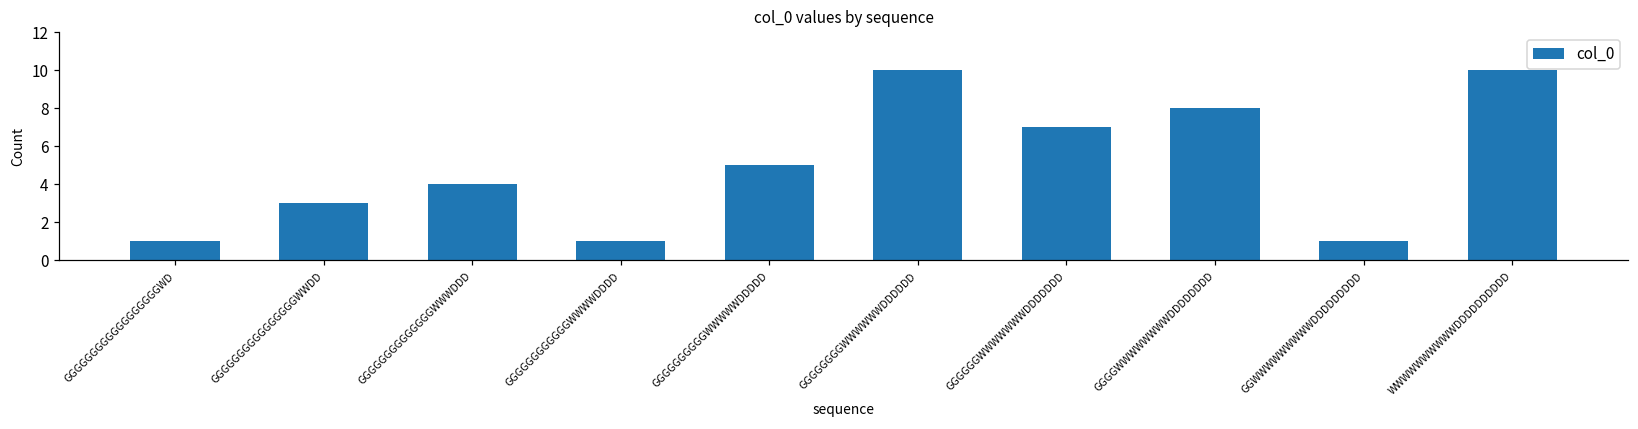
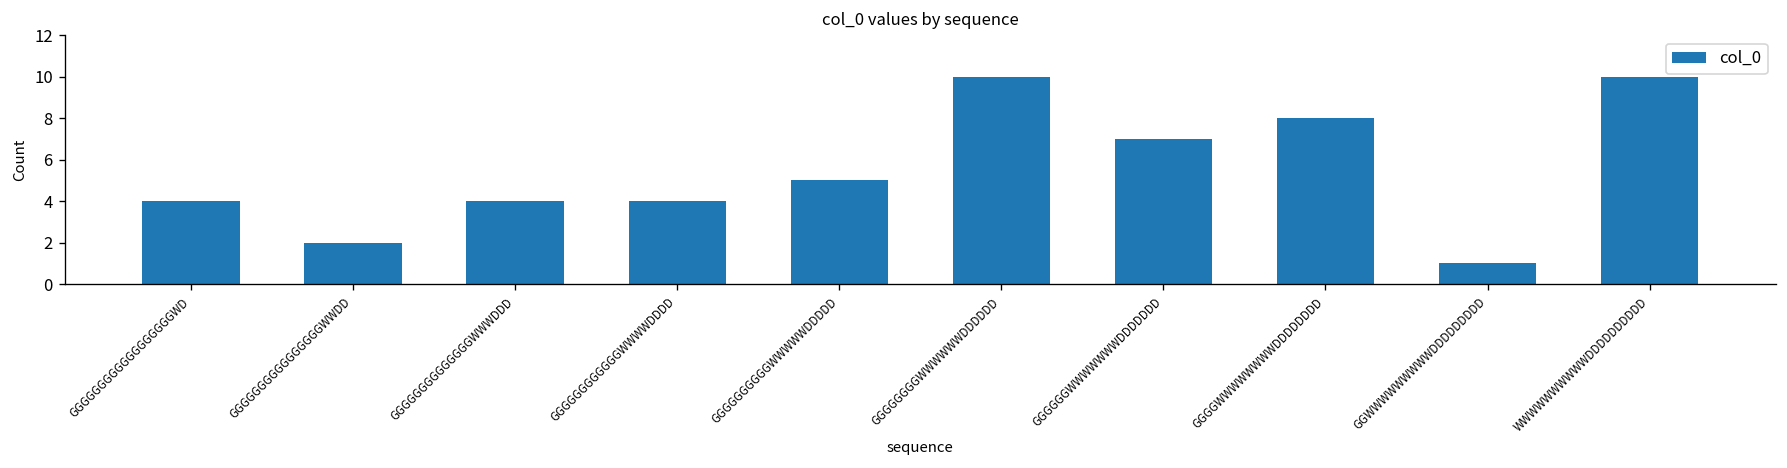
  {
-   "GGGGGGGGGGGGGGGGGGWD": 1,
-   "GGGGGGGGGGGGGGGGWWDD": 3,
+   "GGGGGGGGGGGGGGGGGGWD": 4,
+   "GGGGGGGGGGGGGGGGWWDD": 2,
    "GGGGGGGGGGGGGGWWWDDD": 4,
-   "GGGGGGGGGGGGWWWWDDDD": 1,
+   "GGGGGGGGGGGGWWWWDDDD": 4,
    "GGGGGGGGGGWWWWWDDDDD": 5,
    "GGGGGGGGWWWWWWDDDDDD": 10,
    "GGGGGGWWWWWWWDDDDDDD": 7,
    "GGGGWWWWWWWWDDDDDDDD": 8,
    "GGWWWWWWWWWDDDDDDDDD": 1,
    "WWWWWWWWWWDDDDDDDDDD": 10
  }
